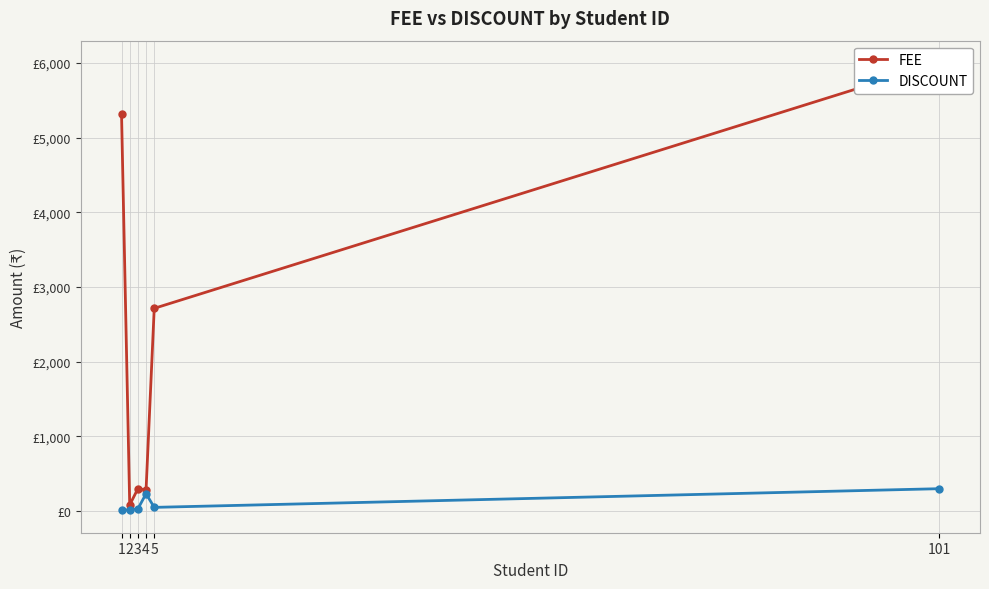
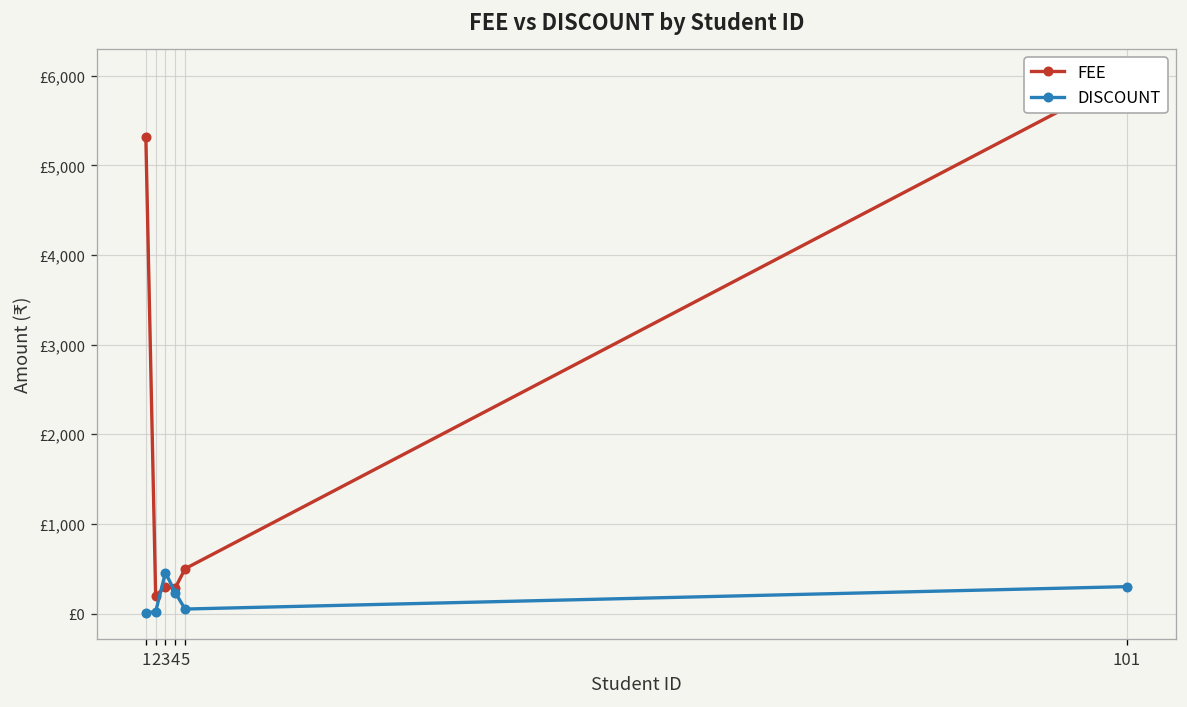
  {
    "FEE": {
      "1": "£5,300",
-     "2": "£100",
+     "2": "£200",
      "3": "£300",
      "4": "£300",
-     "5": "£2,700"
+     "5": "£500"
    },
    "DISCOUNT": {
      "1": "£0",
      "2": "£0",
-     "3": "£0",
+     "3": "£500",
      "4": "£200",
      "5": "£100",
      "101": "£300"
    }
  }
